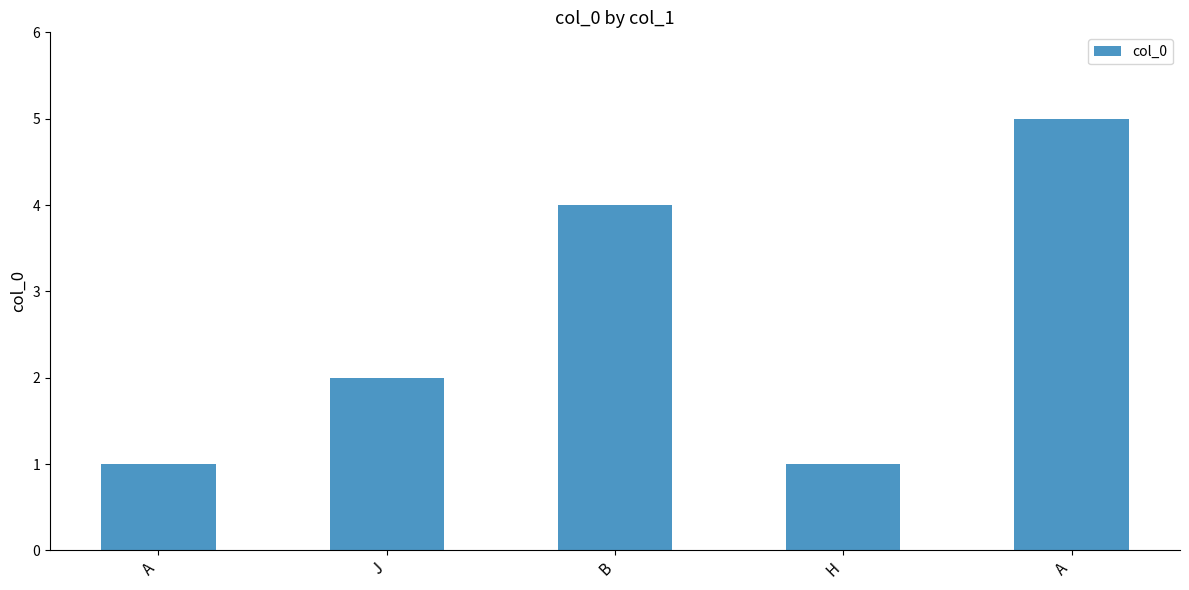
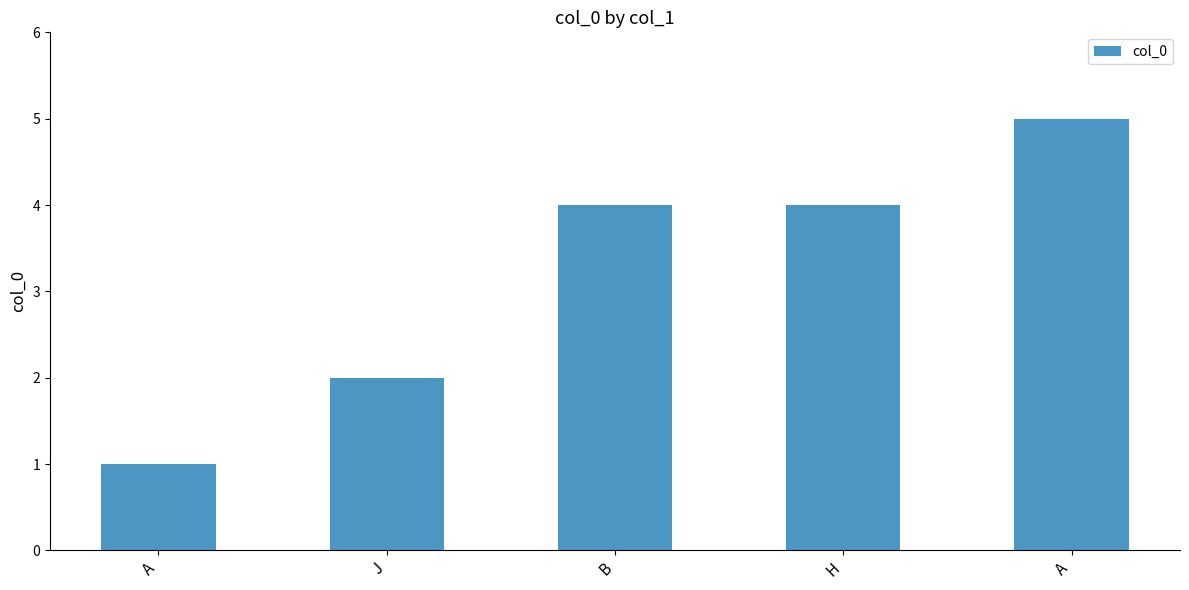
  {
    "J": 2,
    "B": 4,
-   "H": 1
+   "H": 4
  }
